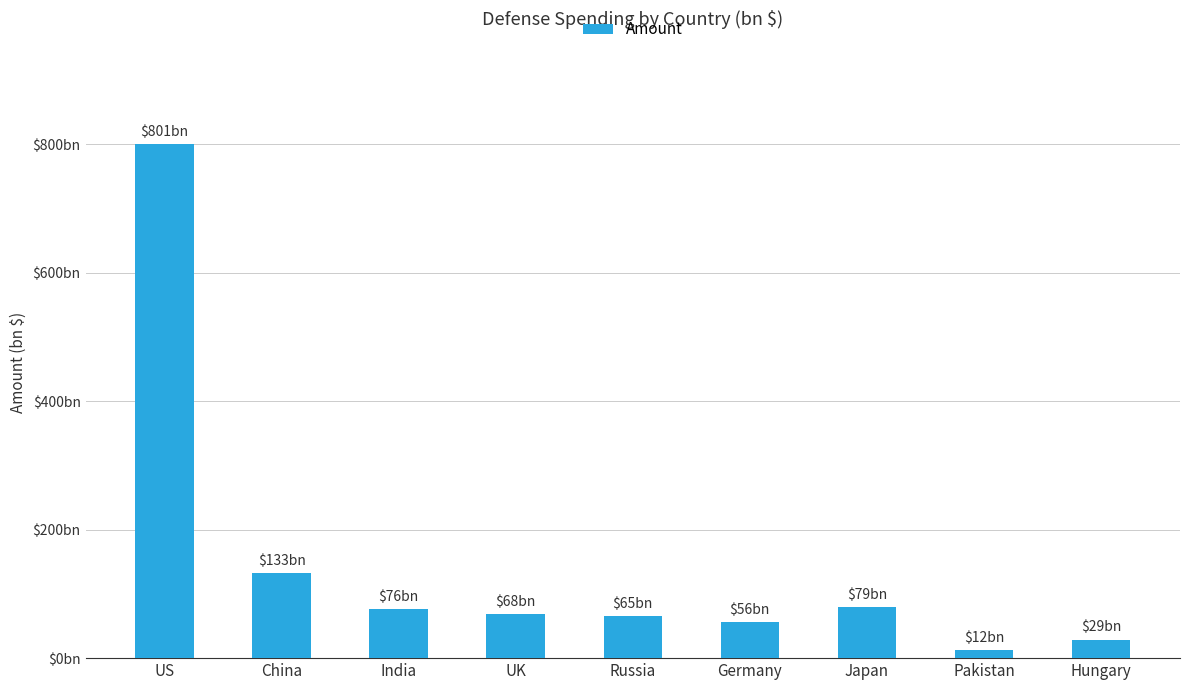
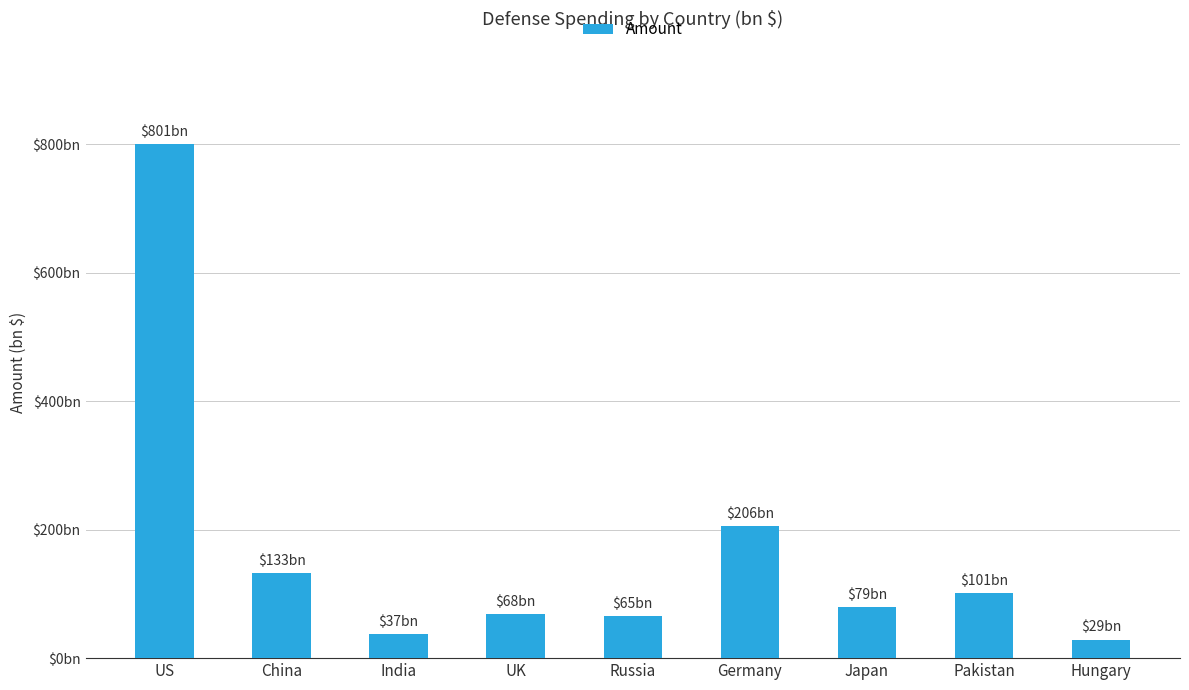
  {
    "US": "$801",
    "China": "$133",
-   "India": "$76",
+   "India": "$37",
    "UK": "$68",
    "Russia": "$65",
-   "Germany": "$56",
+   "Germany": "$206",
    "Japan": "$79",
-   "Pakistan": "$12",
+   "Pakistan": "$101",
    "Hungary": "$29"
  }
